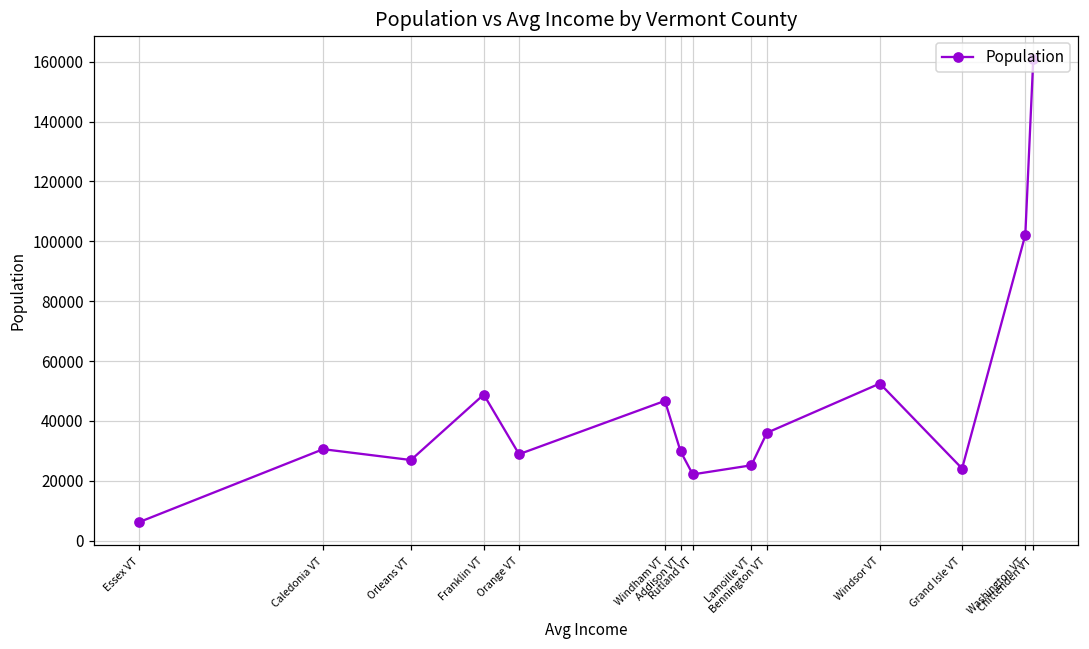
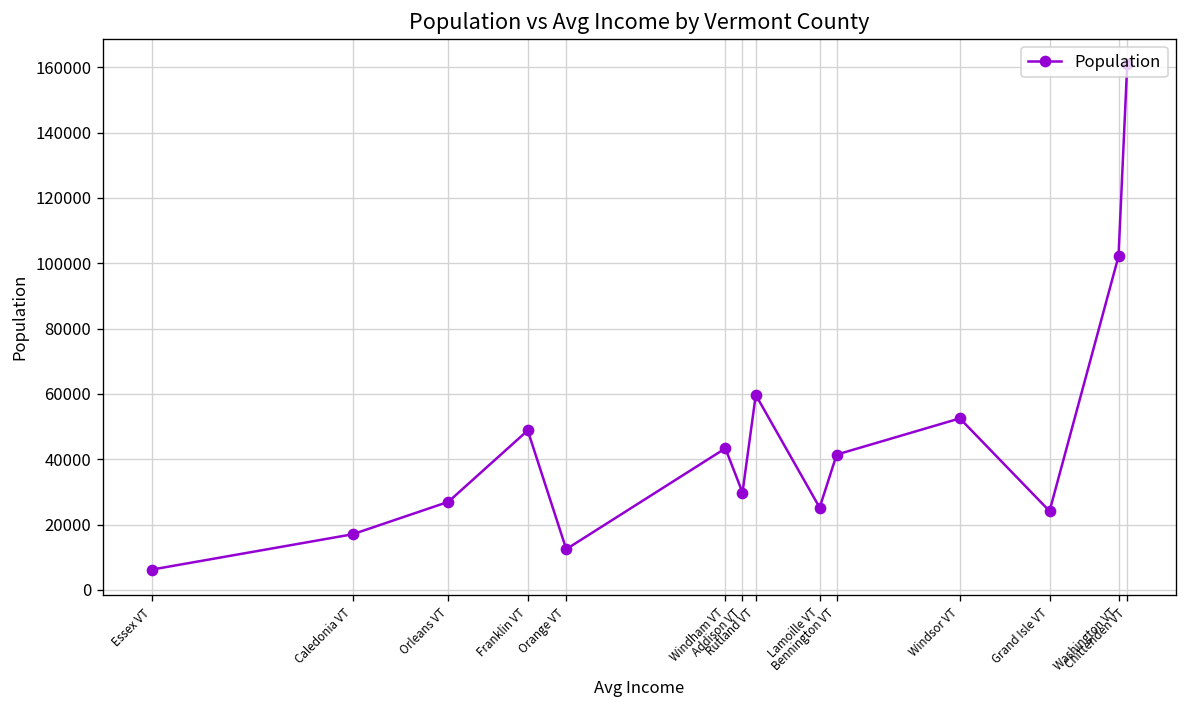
  {
    "Essex VT": 6000,
-   "Caledonia VT": 31000,
+   "Caledonia VT": 17000,
    "Orleans VT": 27000,
    "Franklin VT": 49000,
-   "Orange VT": 29000,
-   "Windham VT": 47000,
+   "Orange VT": 12000,
+   "Windham VT": 43000,
    "Addison VT": 30000,
-   "Rutland VT": 22000,
+   "Rutland VT": 60000,
    "Lamoille VT": 25000,
-   "Bennington VT": 36000,
+   "Bennington VT": 41000,
    "Windsor VT": 53000,
    "Grand Isle VT": 24000,
    "Washington VT": 102000
  }
